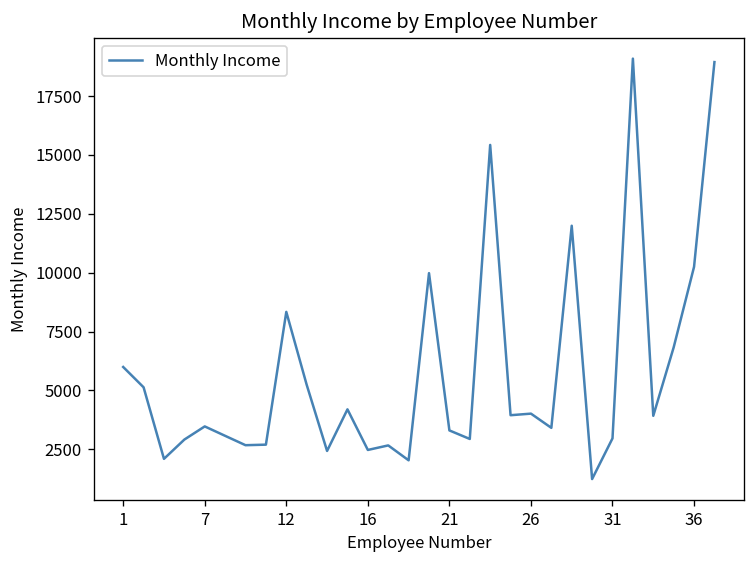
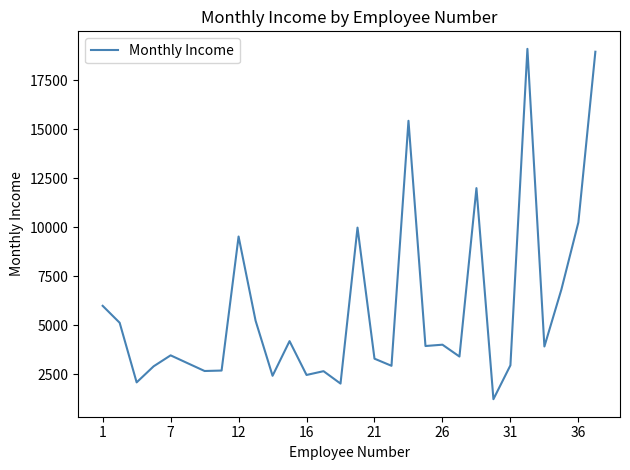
  {
-   "12": 8300,
+   "12": 9500,
    "16": 2500,
    "31": 3000,
    "36": 10200
  }
